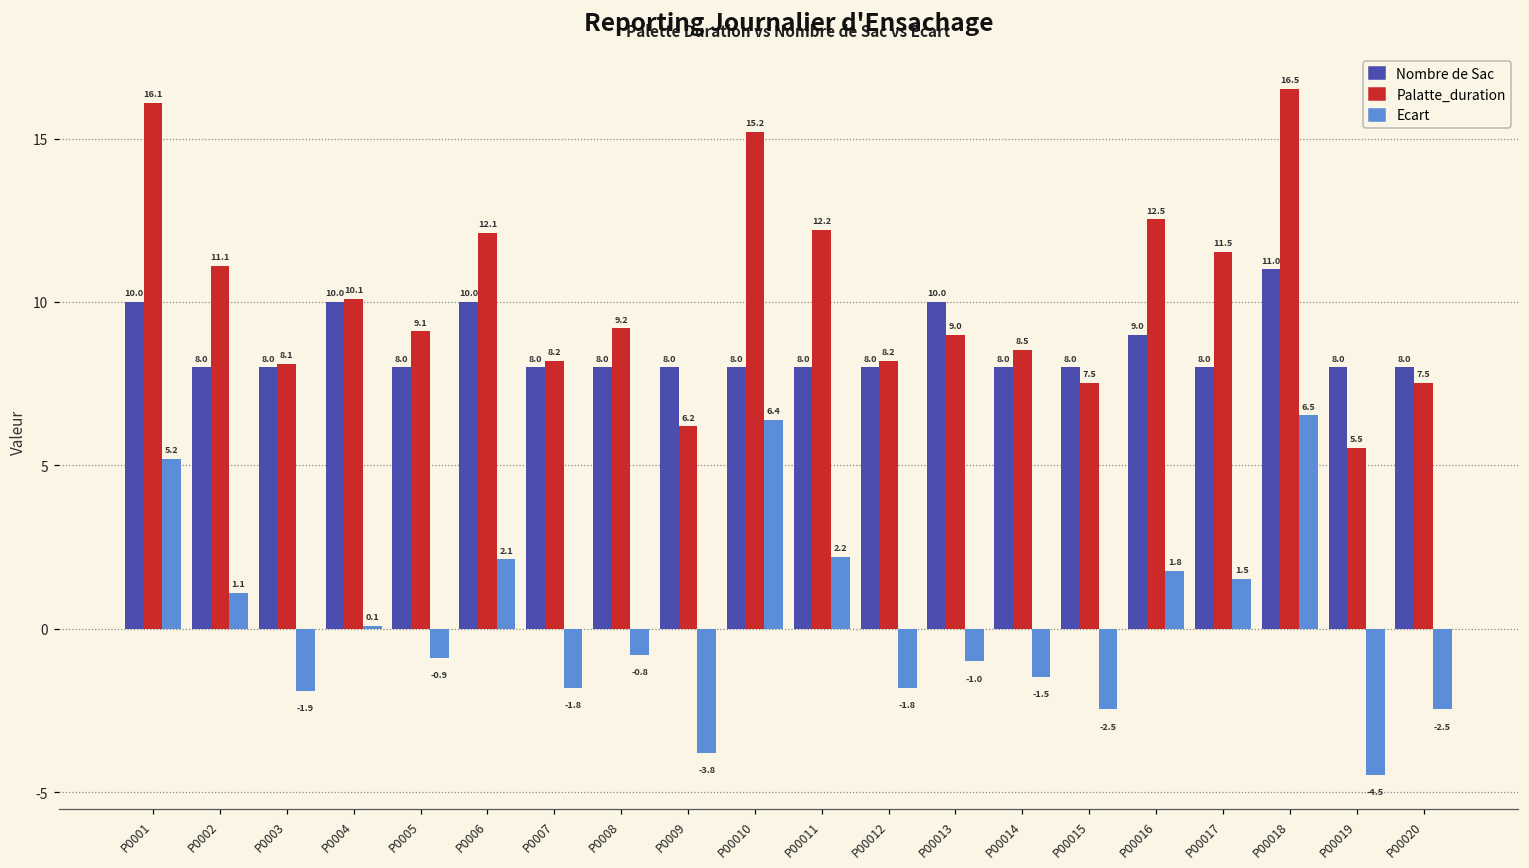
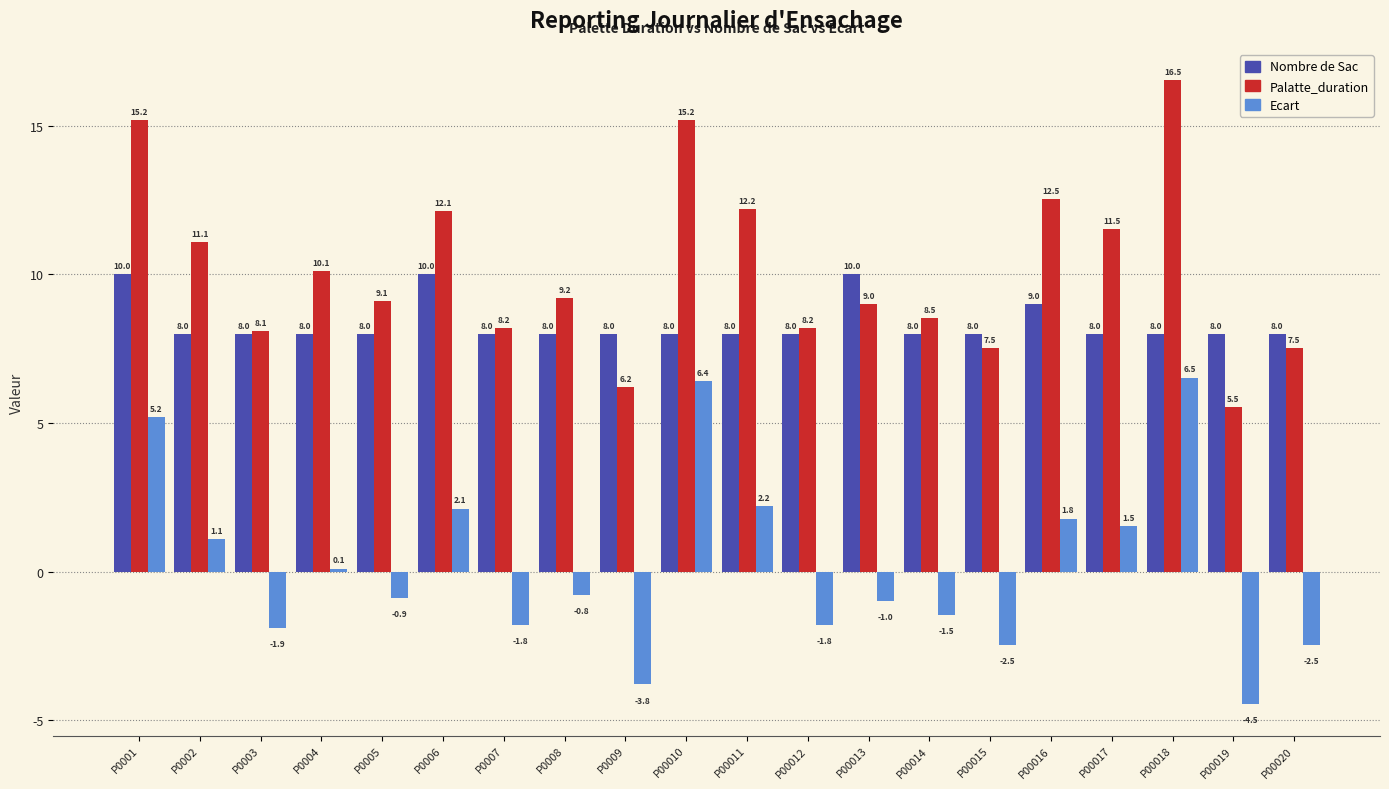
  {
    "Nombre de Sac": {
      "P0001": 10.0,
      "P0002": 8.0,
      "P0003": 8.0,
-     "P0004": 10.0,
+     "P0004": 8.0,
      "P0005": 8.0,
      "P0006": 10.0,
      "P0007": 8.0,
      "P0008": 8.0,
      "P0009": 8.0,
      "P00010": 8.0,
      "P00011": 8.0,
      "P00012": 8.0,
      "P00013": 10.0,
      "P00014": 8.0,
      "P00015": 8.0,
      "P00016": 9.0,
      "P00017": 8.0,
-     "P00018": 11.0,
+     "P00018": 8.0,
      "P00019": 8.0,
      "P00020": 8.0
    },
    "Palatte_duration": {
-     "P0001": 16.1,
+     "P0001": 15.2,
      "P0002": 11.1,
      "P0003": 8.1,
      "P0004": 10.1,
      "P0005": 9.1,
      "P0006": 12.1,
      "P0007": 8.2,
      "P0008": 9.2,
      "P0009": 6.2,
      "P00010": 15.2,
      "P00011": 12.2,
      "P00012": 8.2,
      "P00013": 9.0,
      "P00014": 8.5,
      "P00015": 7.5,
      "P00016": 12.5,
      "P00017": 11.5,
      "P00018": 16.5,
      "P00019": 5.5,
      "P00020": 7.5
    },
    "Ecart": {
      "P0001": 5.2,
      "P0002": 1.1,
      "P0003": -1.9,
      "P0004": 0.1,
      "P0005": -0.9,
      "P0006": 2.1,
      "P0007": -1.8,
      "P0008": -0.8,
      "P0009": -3.8,
      "P00010": 6.4,
      "P00011": 2.2,
      "P00012": -1.8,
      "P00013": -1.0,
      "P00014": -1.5,
      "P00015": -2.5,
      "P00016": 1.8,
      "P00017": 1.5,
      "P00018": 6.5,
      "P00019": -4.5,
      "P00020": -2.5
    }
  }
